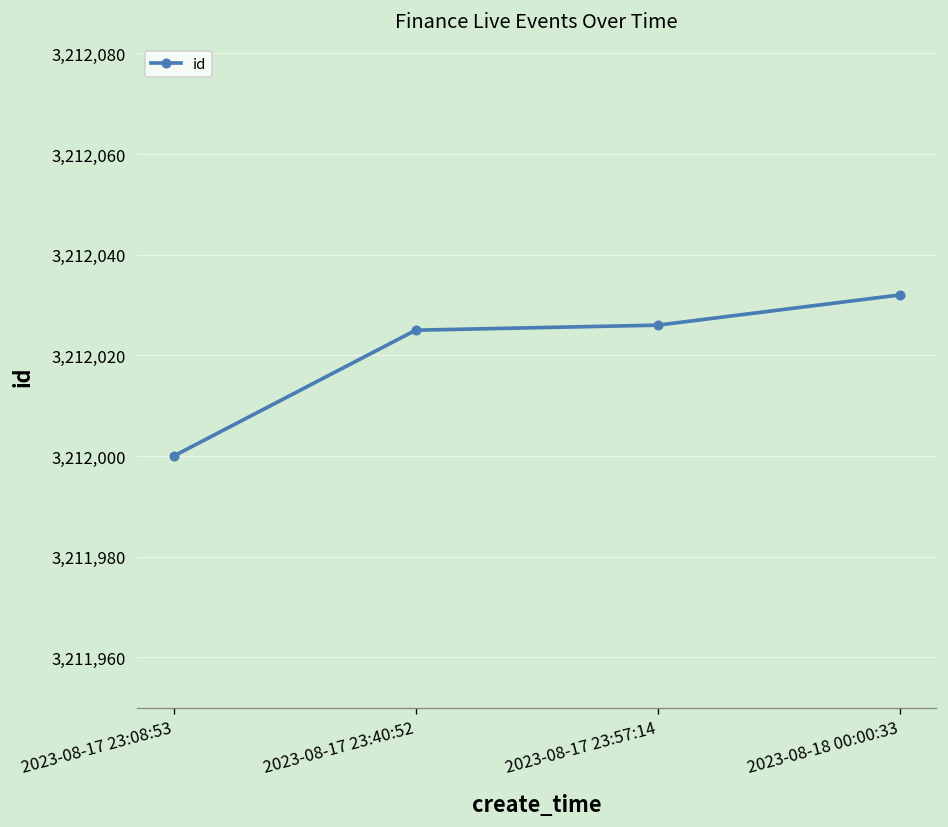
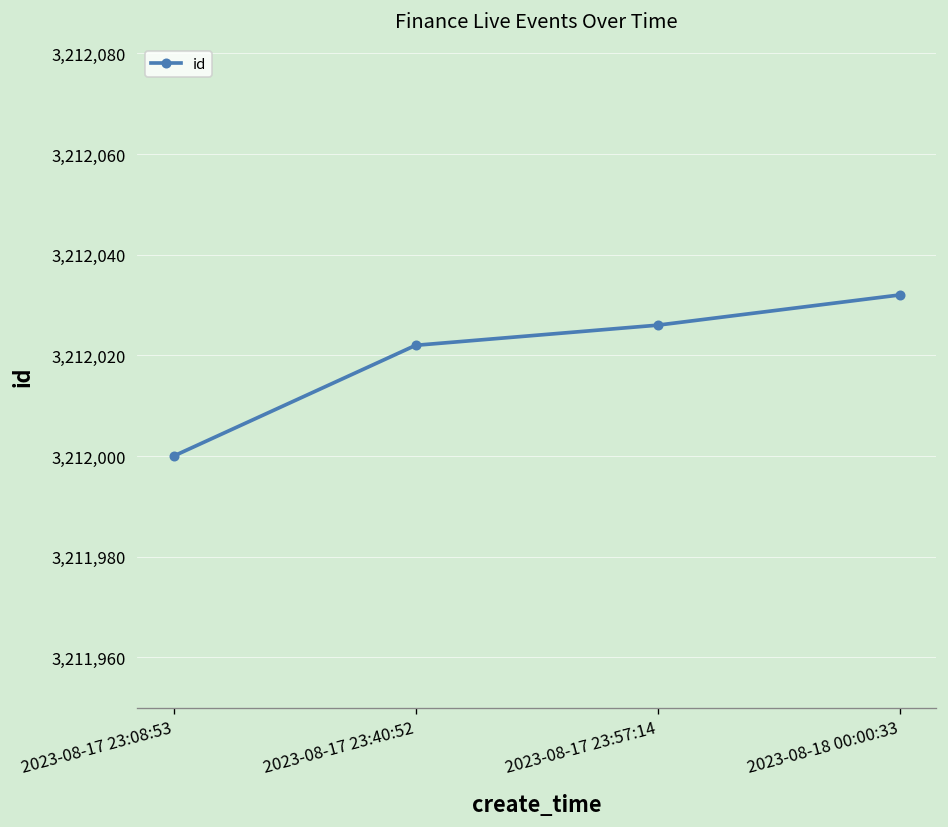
  {
    "2023-08-17 23:08:53": "3,212,000",
-   "2023-08-17 23:40:52": "3,212,025",
+   "2023-08-17 23:40:52": "3,212,022",
    "2023-08-17 23:57:14": "3,212,026",
    "2023-08-18 00:00:33": "3,212,032"
  }
